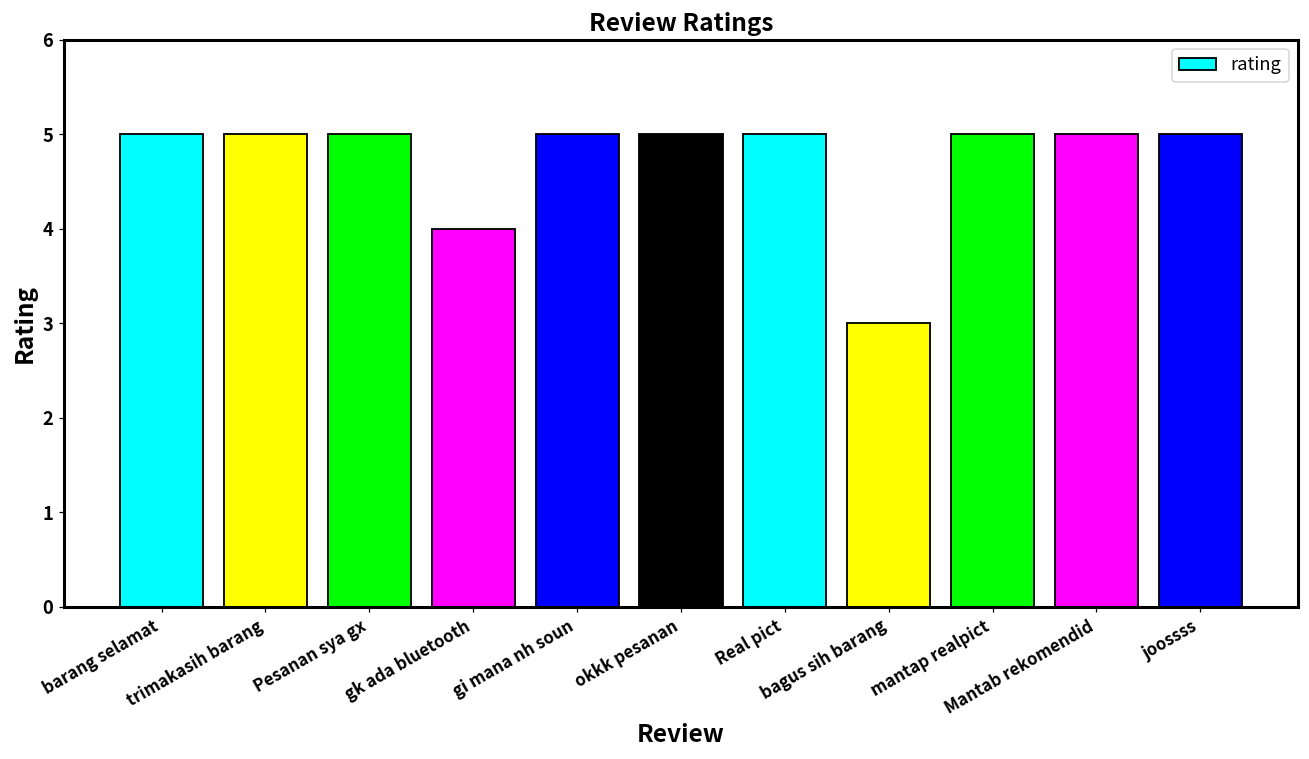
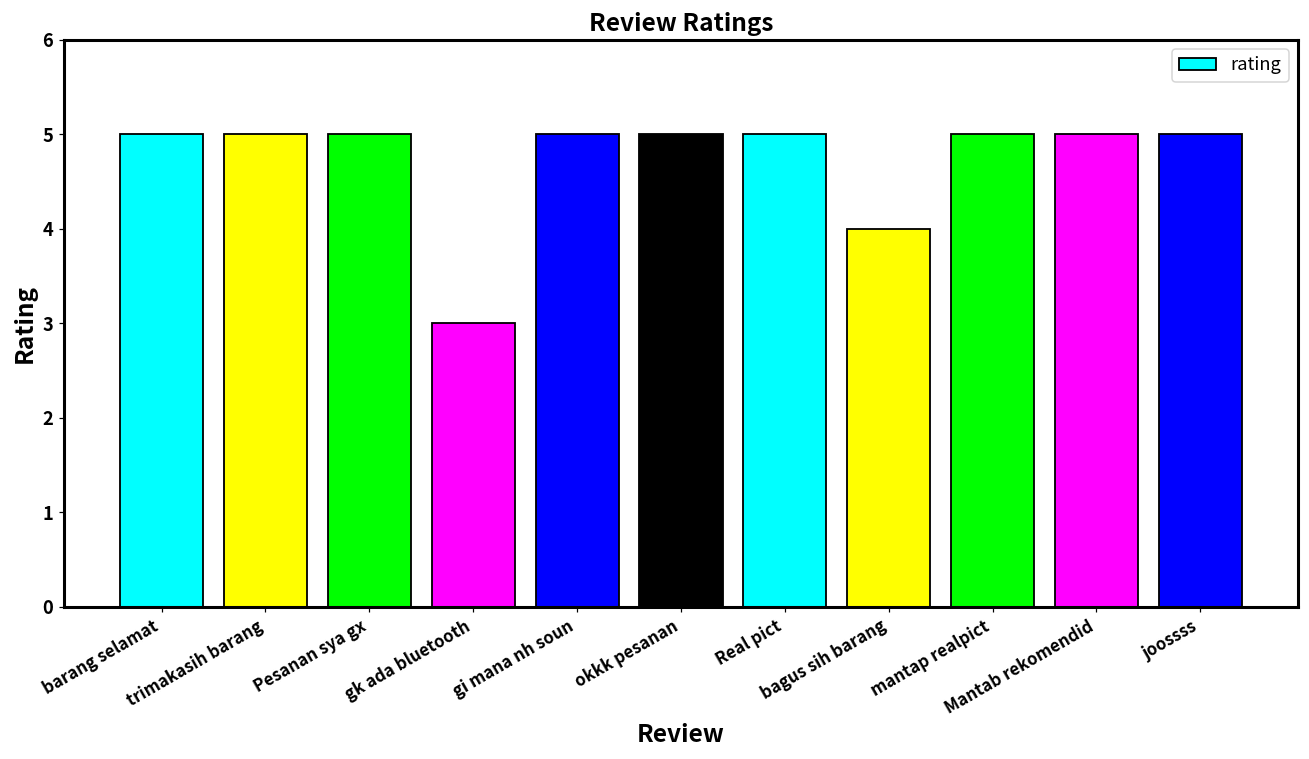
  {
    "barang selamat": 5,
    "trimakasih barang": 5,
    "Pesanan sya gx": 5,
-   "gk ada bluetooth": 4,
+   "gk ada bluetooth": 3,
    "gi mana nh soun": 5,
    "okkk pesanan": 5,
    "Real pict": 5,
-   "bagus sih barang": 3,
+   "bagus sih barang": 4,
    "mantap realpict": 5,
    "Mantab rekomendid": 5,
    "joossss": 5
  }
